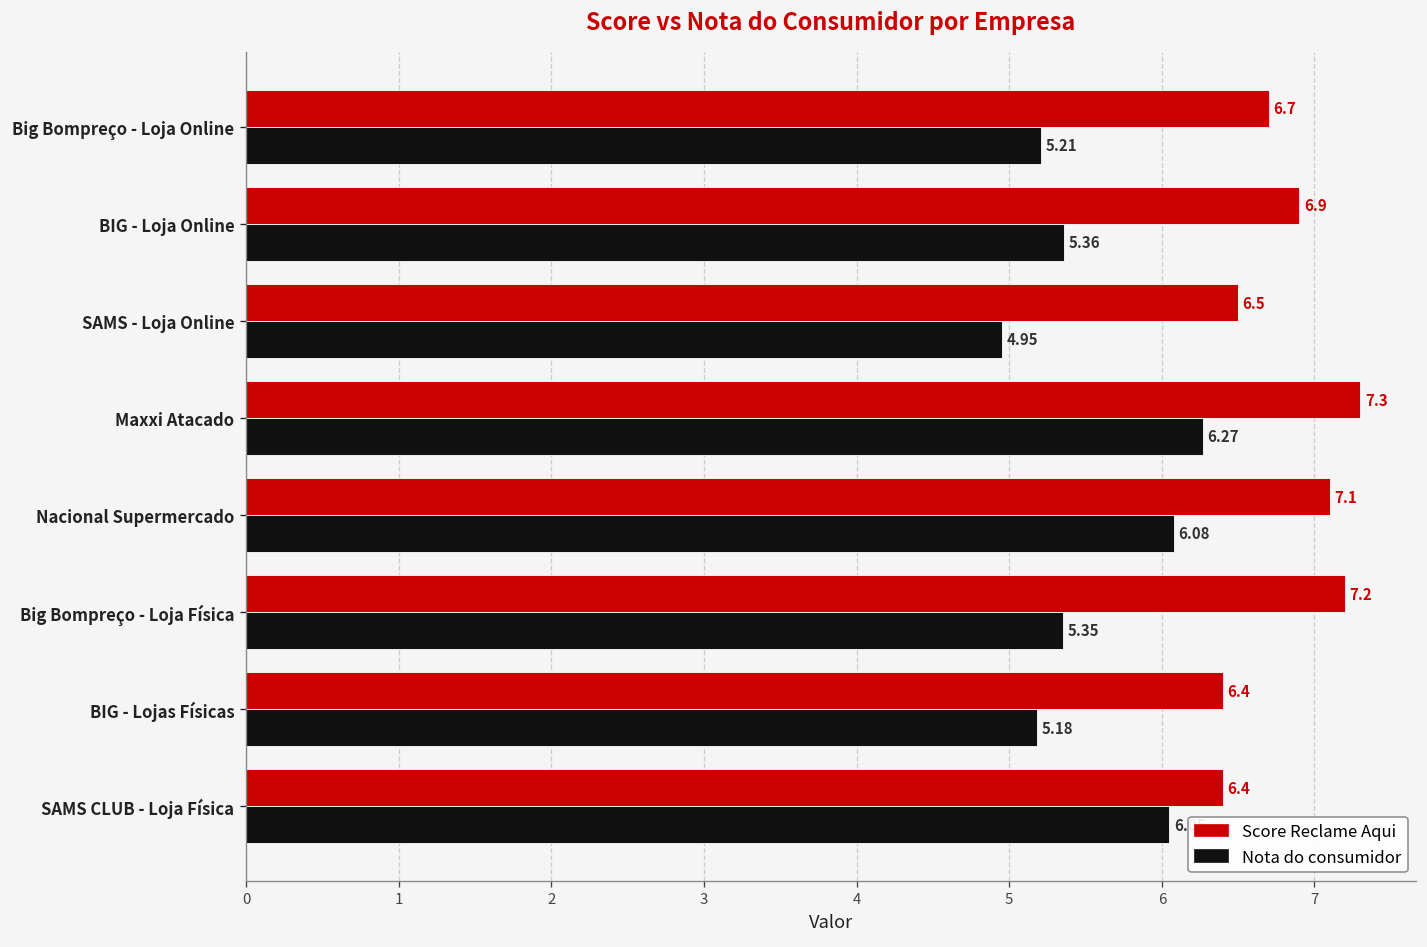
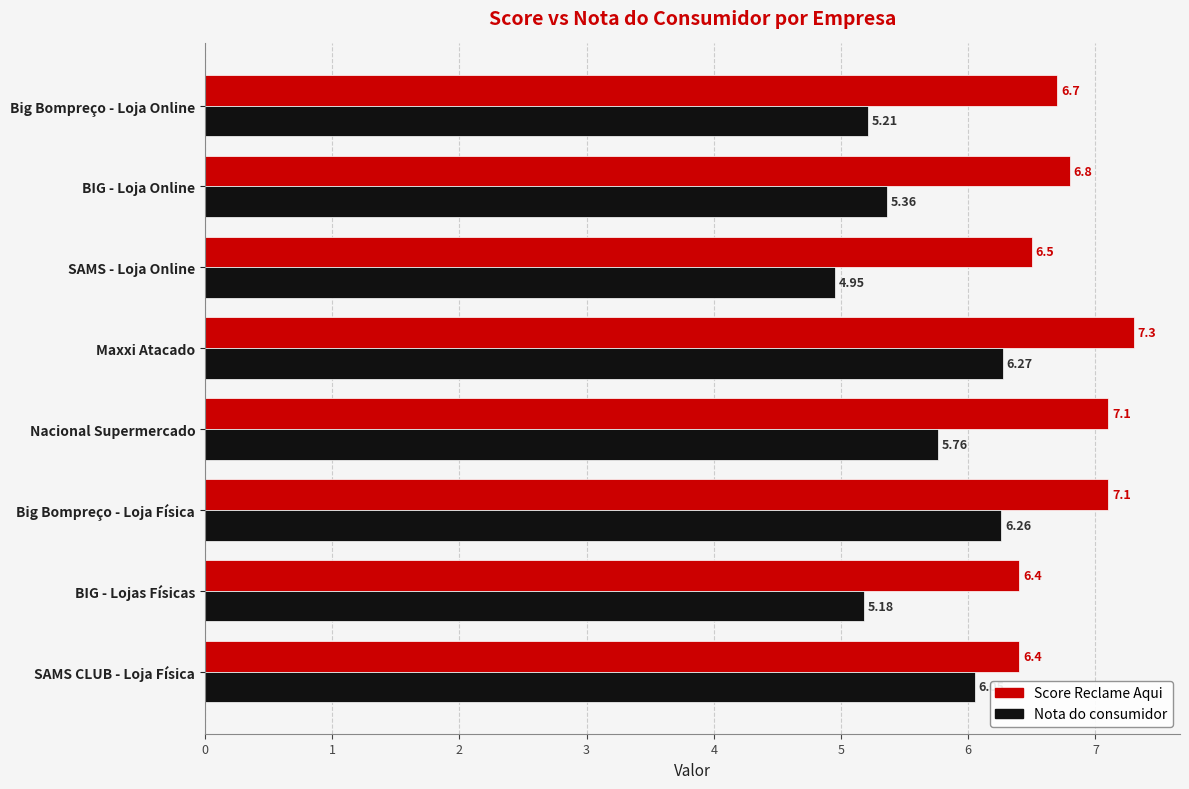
  {
    "Score Reclame Aqui": {
      "Big Bompreço - Loja Online": 6.7,
-     "BIG - Loja Online": 6.9,
+     "BIG - Loja Online": 6.8,
      "SAMS - Loja Online": 6.5,
      "Maxxi Atacado": 7.3,
      "Nacional Supermercado": 7.1,
-     "Big Bompreço - Loja Física": 7.2,
+     "Big Bompreço - Loja Física": 7.1,
      "BIG - Lojas Físicas": 6.4,
      "SAMS CLUB - Loja Física": 6.4
    },
    "Nota do consumidor": {
      "Big Bompreço - Loja Online": 5.21,
      "BIG - Loja Online": 5.36,
      "SAMS - Loja Online": 4.95,
      "Maxxi Atacado": 6.27,
-     "Nacional Supermercado": 6.08,
-     "Big Bompreço - Loja Física": 5.35,
+     "Nacional Supermercado": 5.76,
+     "Big Bompreço - Loja Física": 6.26,
      "BIG - Lojas Físicas": 5.18
    }
  }
